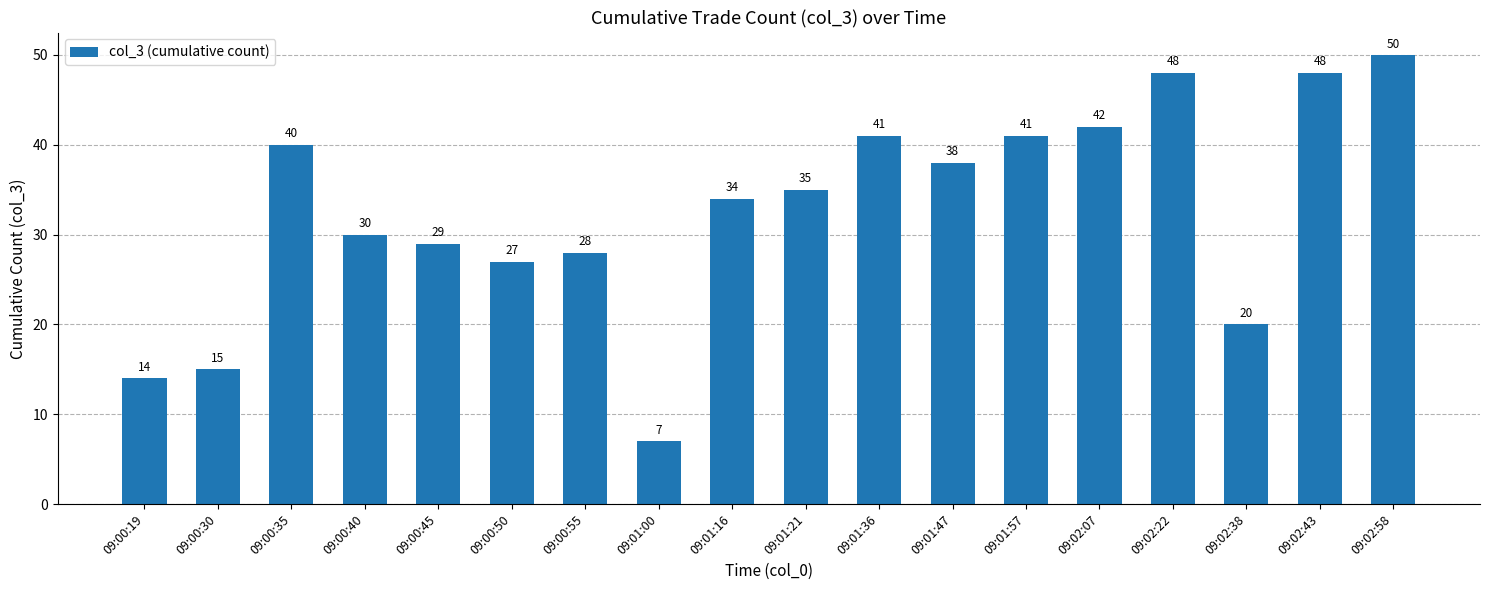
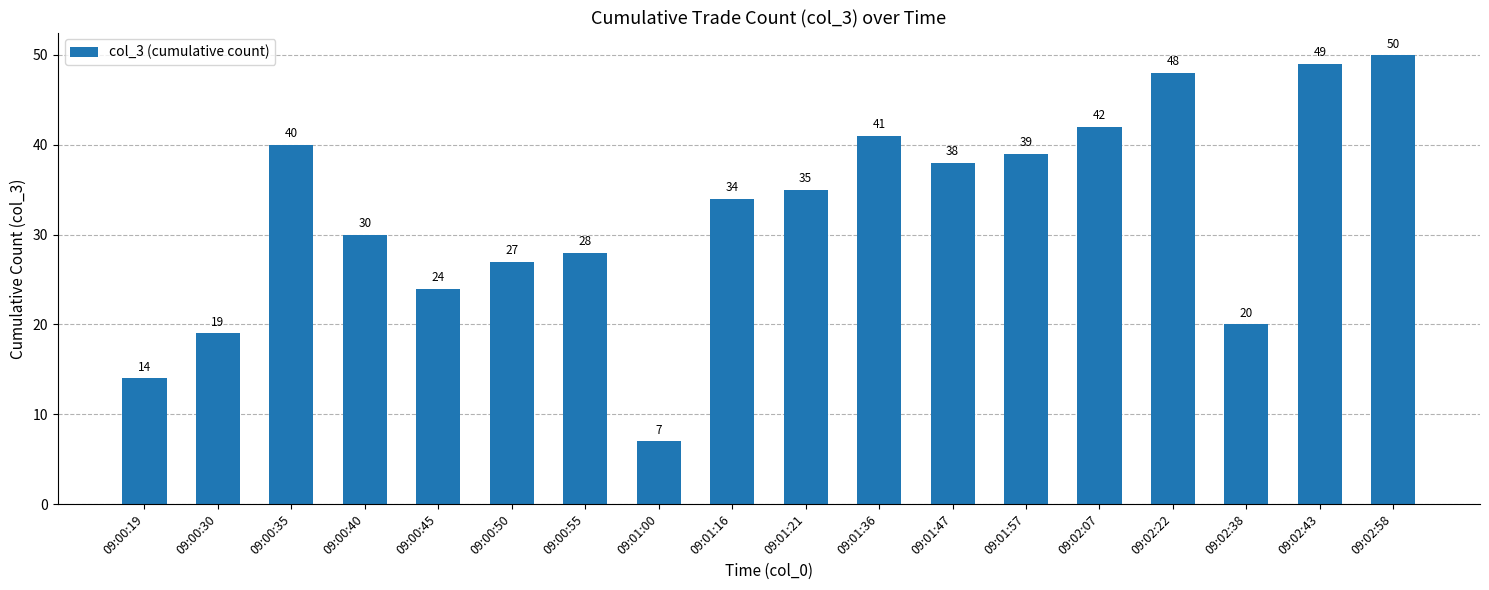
  {
    "09:00:19": 14,
-   "09:00:30": 15,
+   "09:00:30": 19,
    "09:00:35": 40,
    "09:00:40": 30,
-   "09:00:45": 29,
+   "09:00:45": 24,
    "09:00:50": 27,
    "09:00:55": 28,
    "09:01:00": 7,
    "09:01:16": 34,
    "09:01:21": 35,
    "09:01:36": 41,
    "09:01:47": 38,
-   "09:01:57": 41,
+   "09:01:57": 39,
    "09:02:07": 42,
    "09:02:22": 48,
    "09:02:38": 20,
-   "09:02:43": 48,
+   "09:02:43": 49,
    "09:02:58": 50
  }
